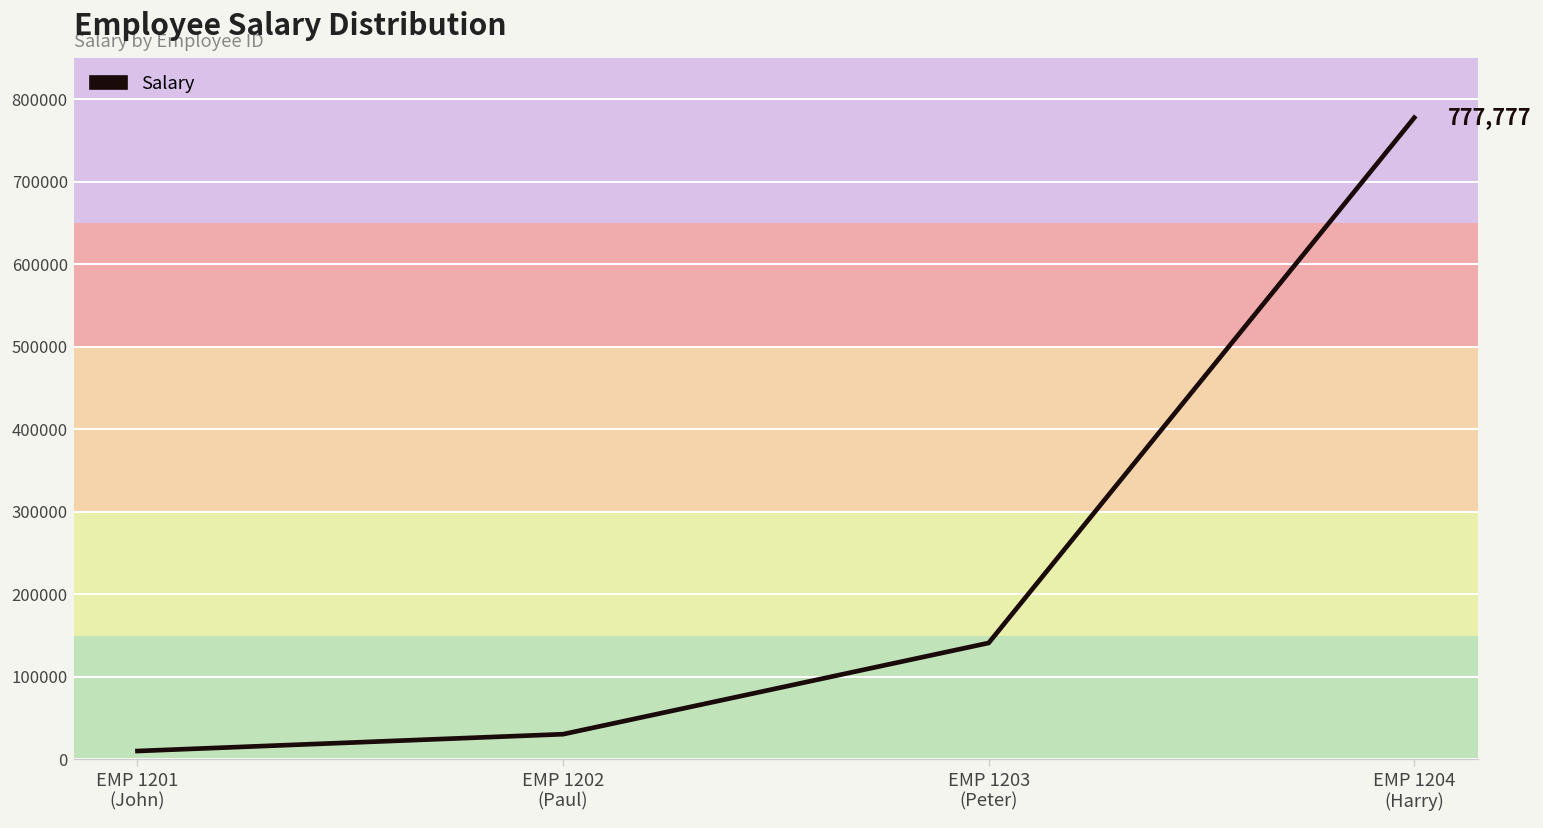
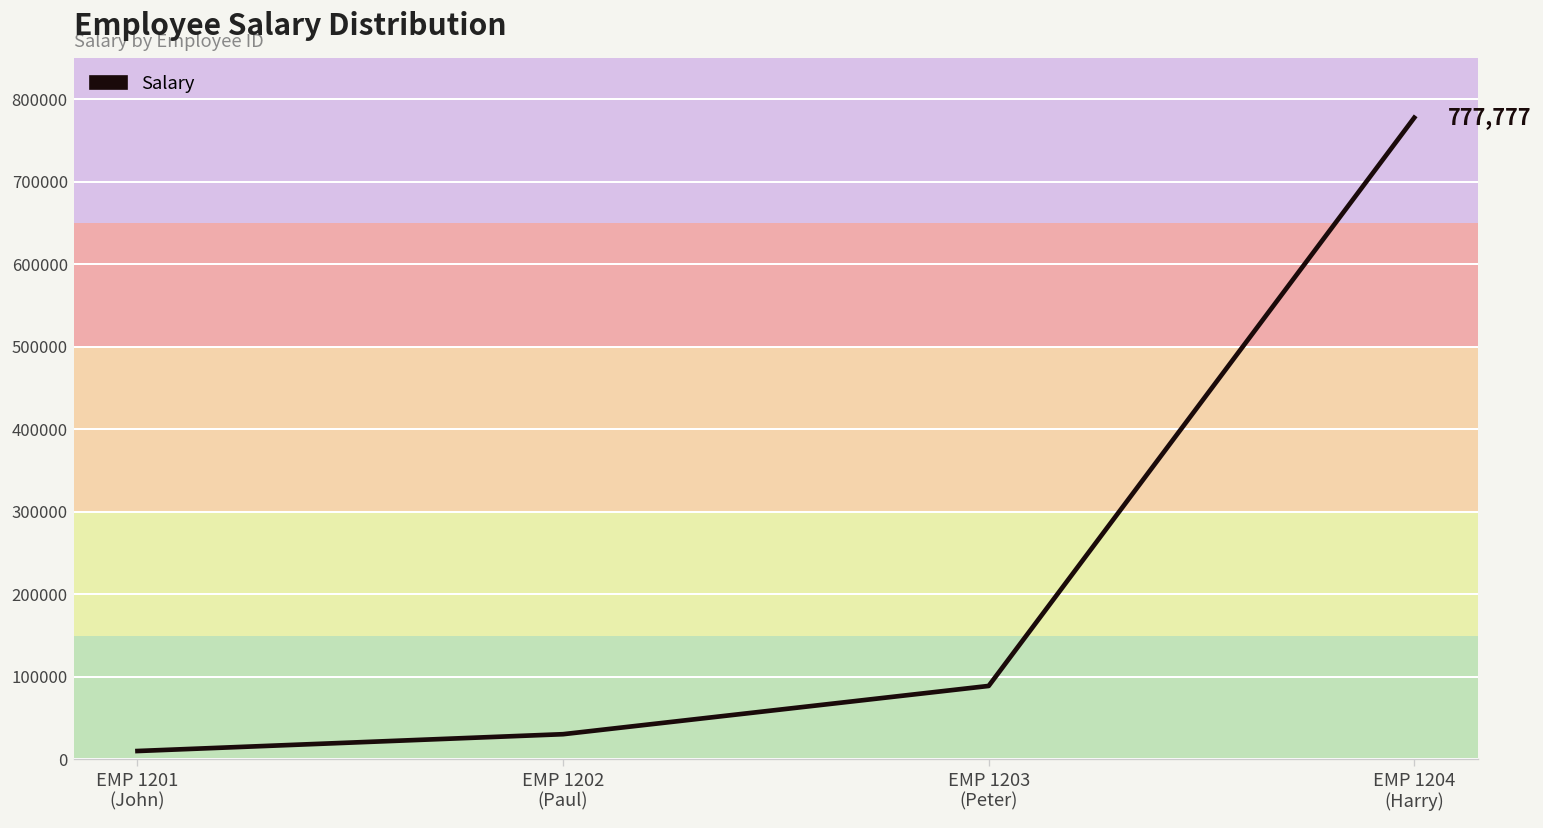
  {
    "EMP 1201 (John)": 10000,
    "EMP 1202 (Paul)": 30000,
-   "EMP 1203 (Peter)": 140000,
+   "EMP 1203 (Peter)": 90000,
    "EMP 1204 (Harry)": 780000
  }
